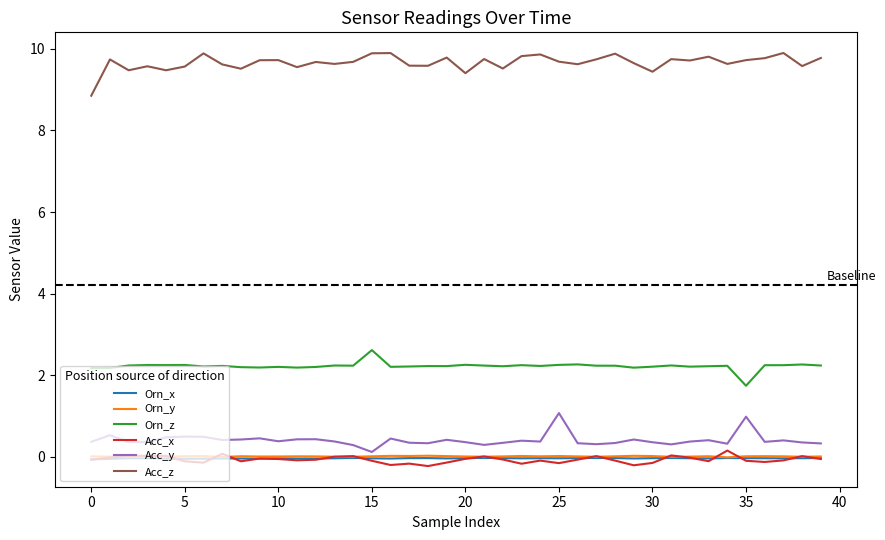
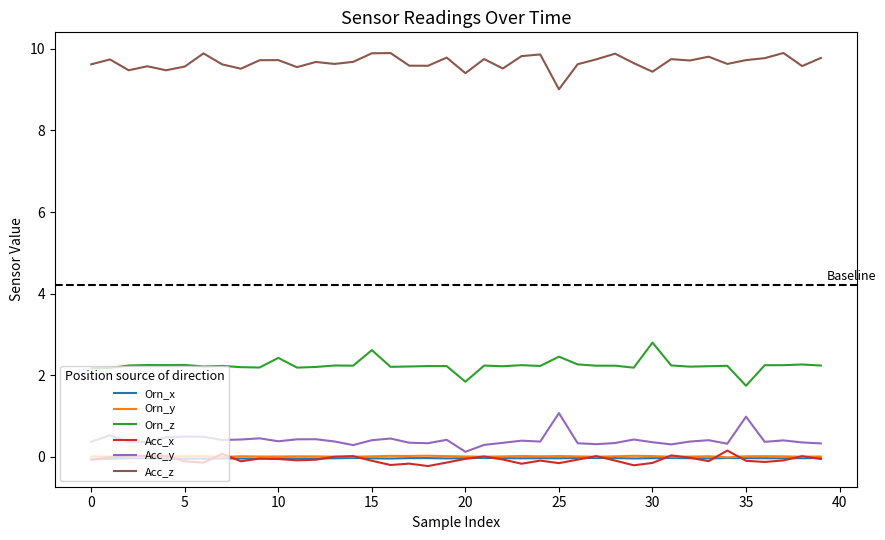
  {
    "Orn_z": {
      "5": 2.2,
-     "10": 2.2,
+     "10": 2.4,
      "15": 2.6,
-     "20": 2.3,
-     "25": 2.3,
-     "30": 2.2,
+     "20": 1.8,
+     "25": 2.5,
+     "30": 2.8,
      "35": 1.7
    },
    "Acc_x": {
      "25": -0.2,
      "30": -0.2,
      "35": -0.1
    },
    "Acc_y": {
      "10": 0.4,
-     "15": 0.1,
-     "20": 0.4,
+     "15": 0.4,
+     "20": 0.1,
      "25": 1.1,
      "30": 0.4,
      "35": 1.0
    },
    "Acc_z": {
-     "0": 8.9,
+     "0": 9.6,
      "5": 9.6,
      "10": 9.7,
      "15": 9.9,
      "20": 9.4,
-     "25": 9.7,
+     "25": 9.0,
      "30": 9.4,
      "35": 9.7
    }
  }
